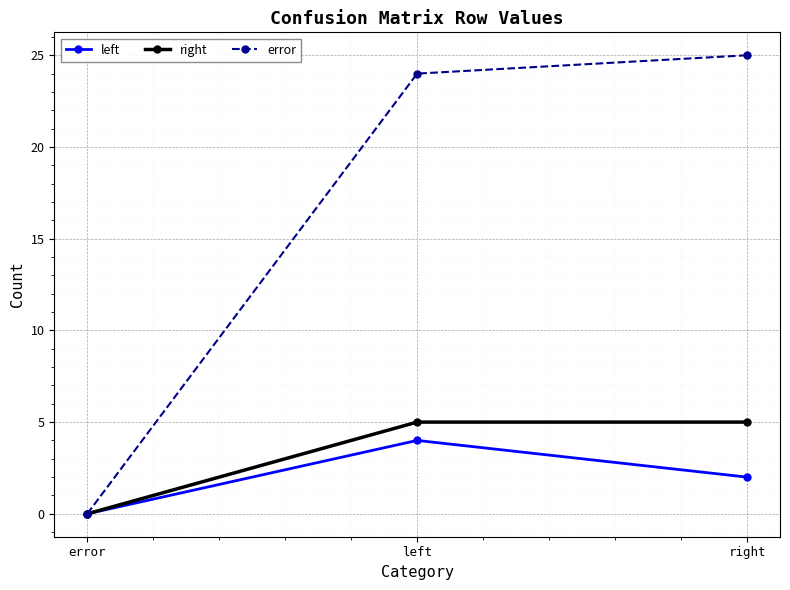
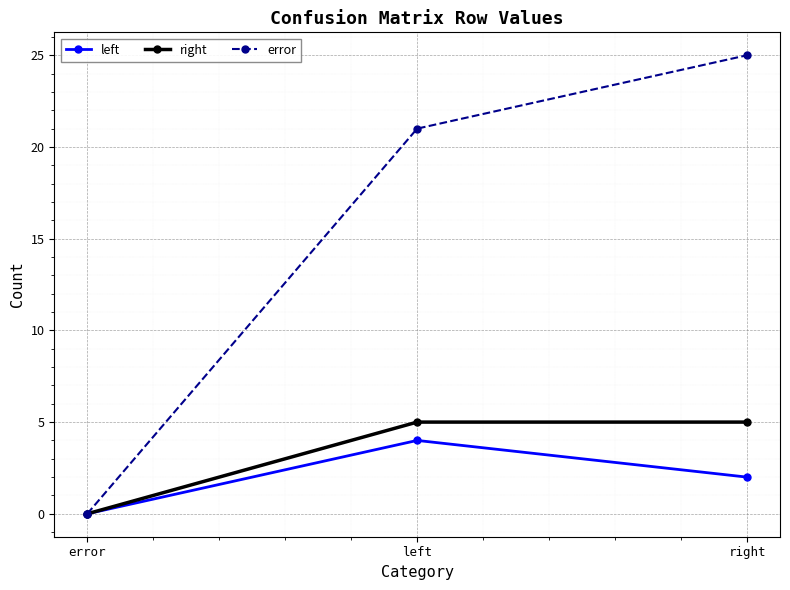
  {
    "left": {
      "left": 4,
      "right": 2
    },
    "right": {
      "left": 5,
      "right": 5
    },
    "error": {
-     "left": 24,
+     "left": 21,
      "right": 25
    }
  }
